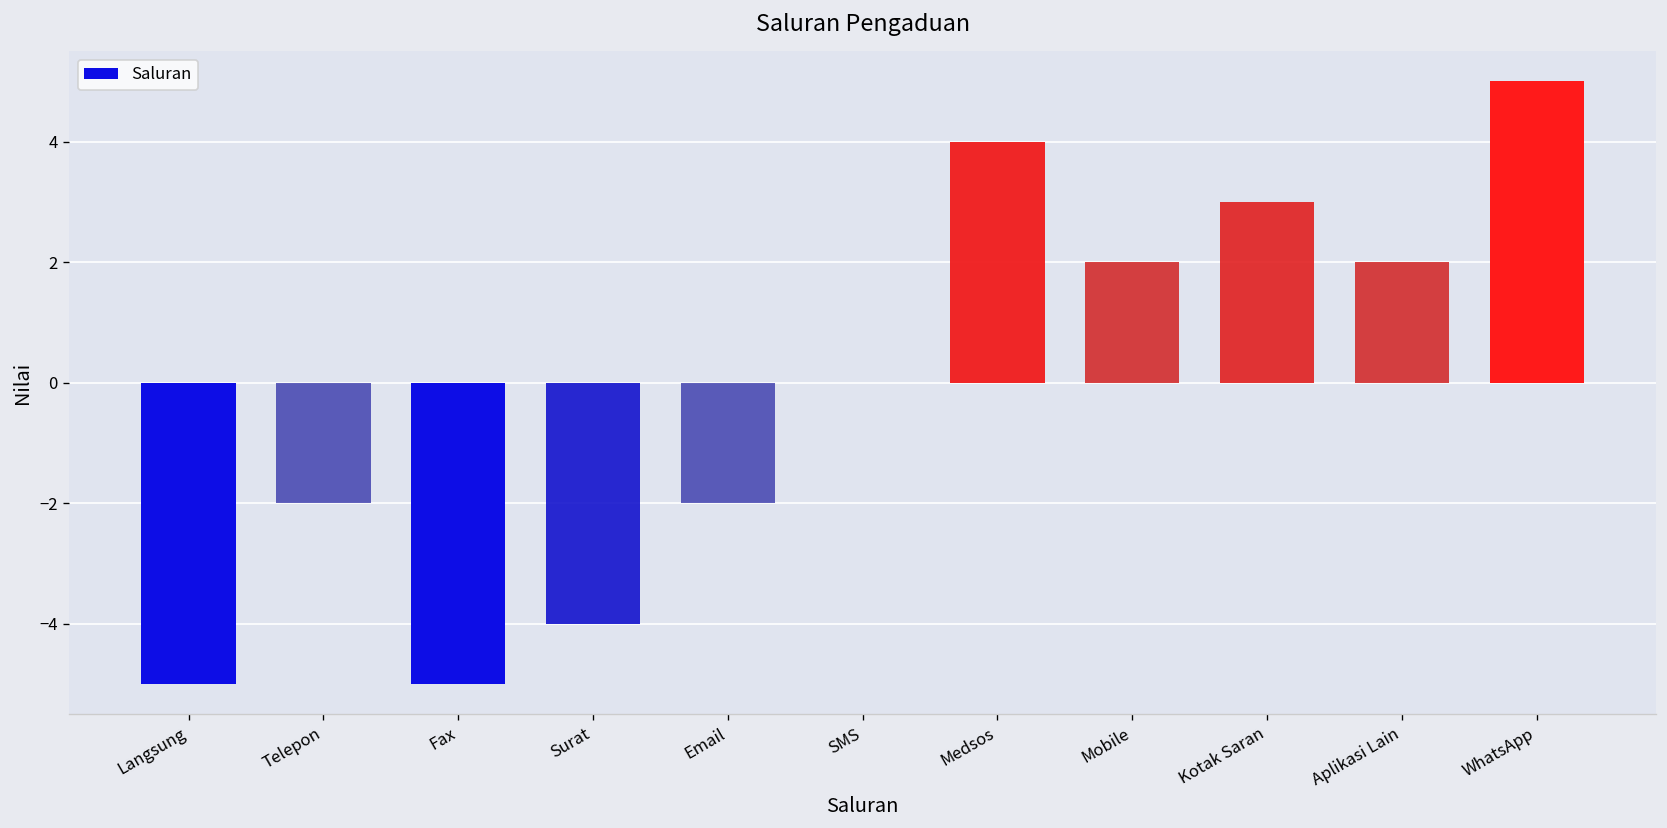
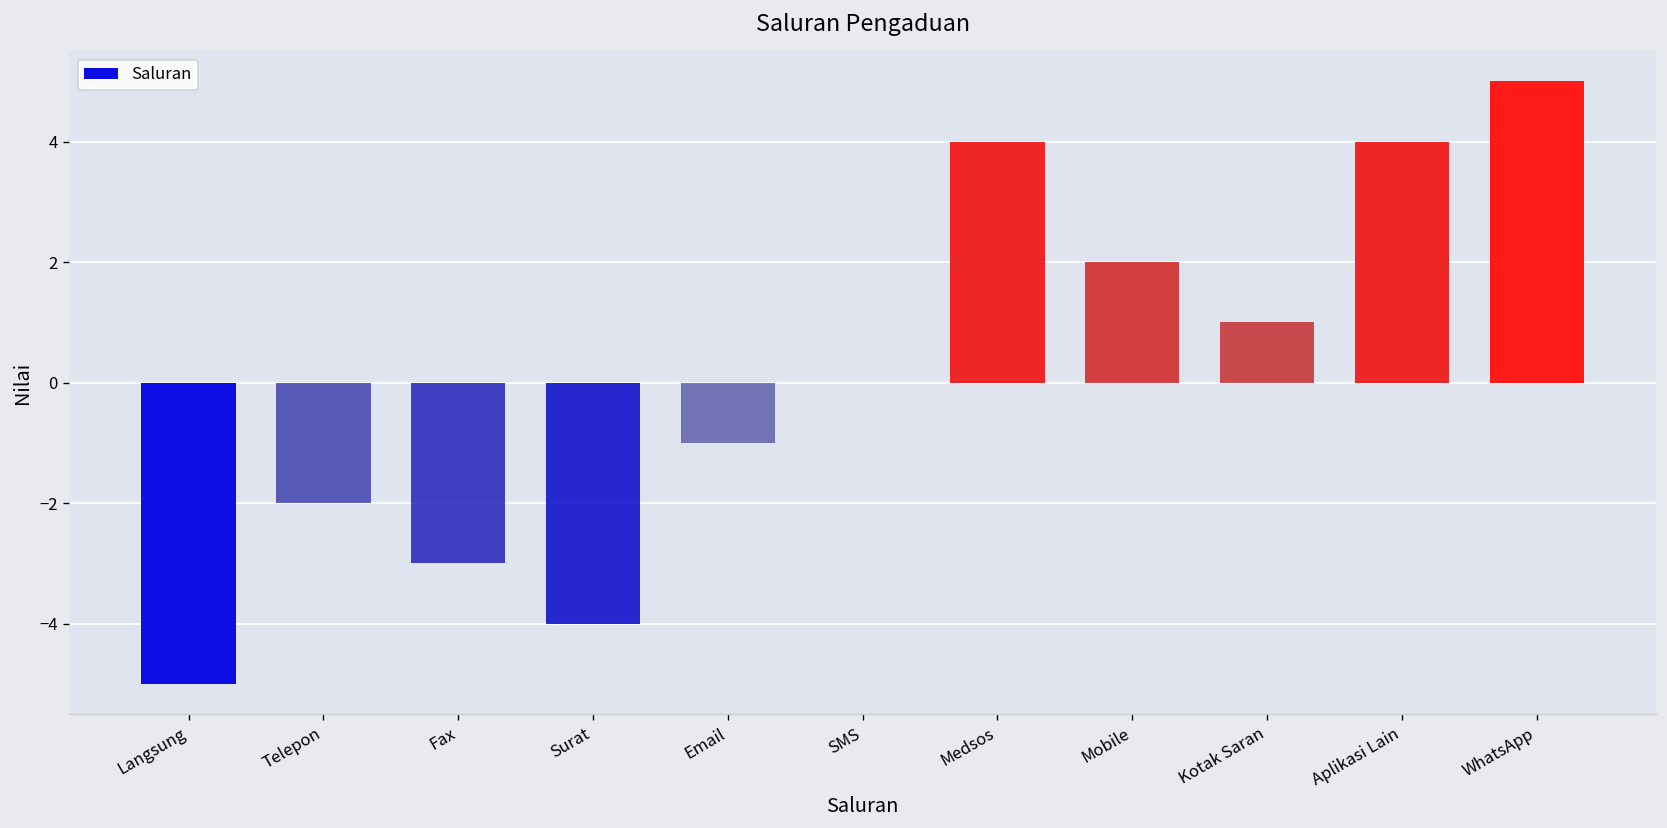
  {
    "Langsung": -5.0,
    "Telepon": -2.0,
-   "Fax": -5.0,
+   "Fax": -3.0,
    "Surat": -4.0,
-   "Email": -2.0,
+   "Email": -1.0,
    "SMS": 0.0,
    "Medsos": 4.0,
    "Mobile": 2.0,
-   "Kotak Saran": 3.0,
-   "Aplikasi Lain": 2.0,
+   "Kotak Saran": 1.0,
+   "Aplikasi Lain": 4.0,
    "WhatsApp": 5.0
  }
